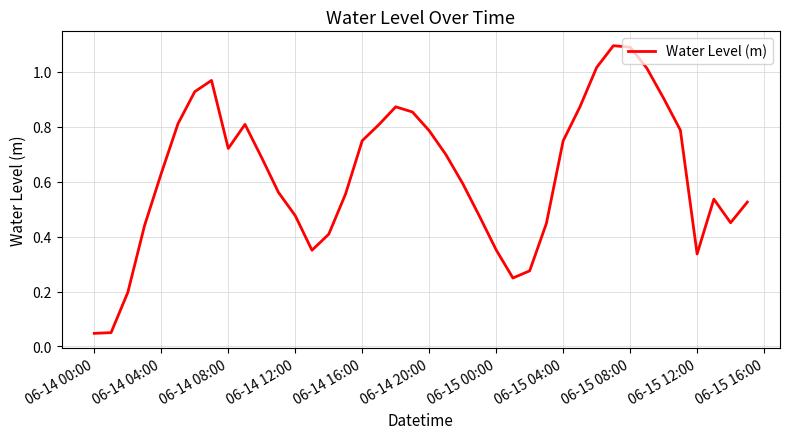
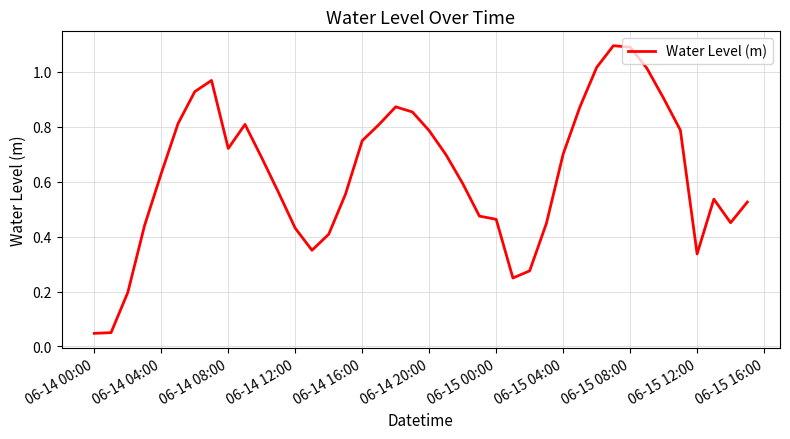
  {
    "06-14 00:00": 0.05,
    "06-14 04:00": 0.63,
    "06-14 08:00": 0.72,
-   "06-14 12:00": 0.48,
+   "06-14 12:00": 0.43,
    "06-14 16:00": 0.75,
    "06-14 20:00": 0.79,
-   "06-15 00:00": 0.35,
-   "06-15 04:00": 0.75,
+   "06-15 00:00": 0.46,
+   "06-15 04:00": 0.70,
    "06-15 12:00": 0.34
  }
